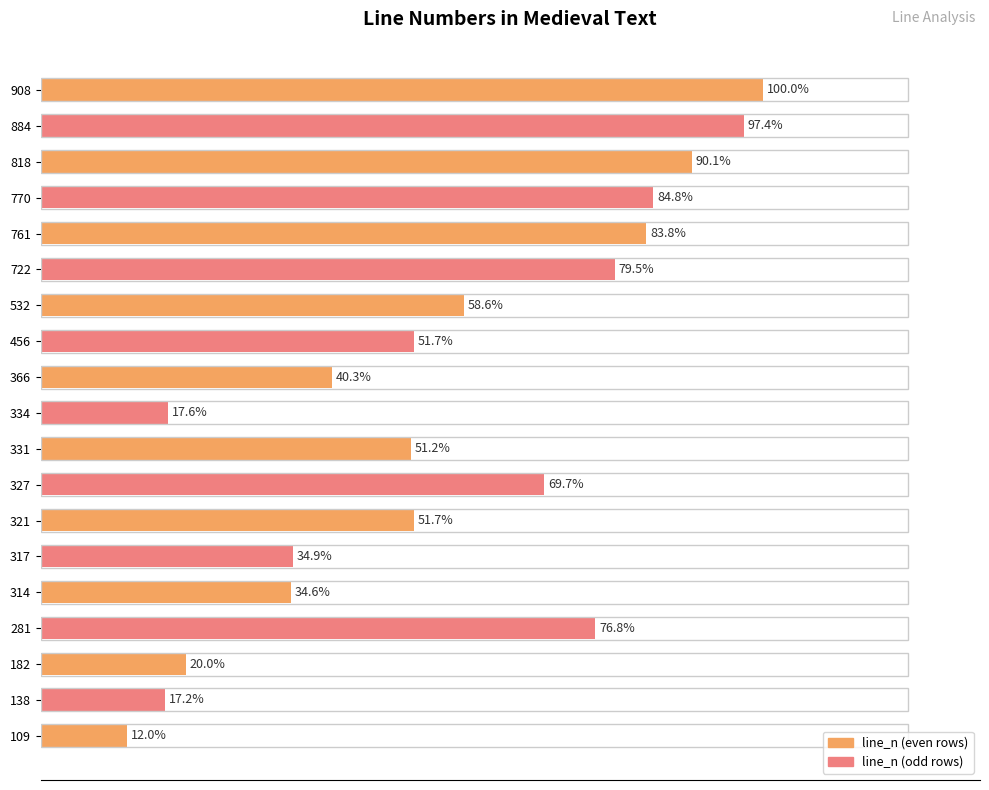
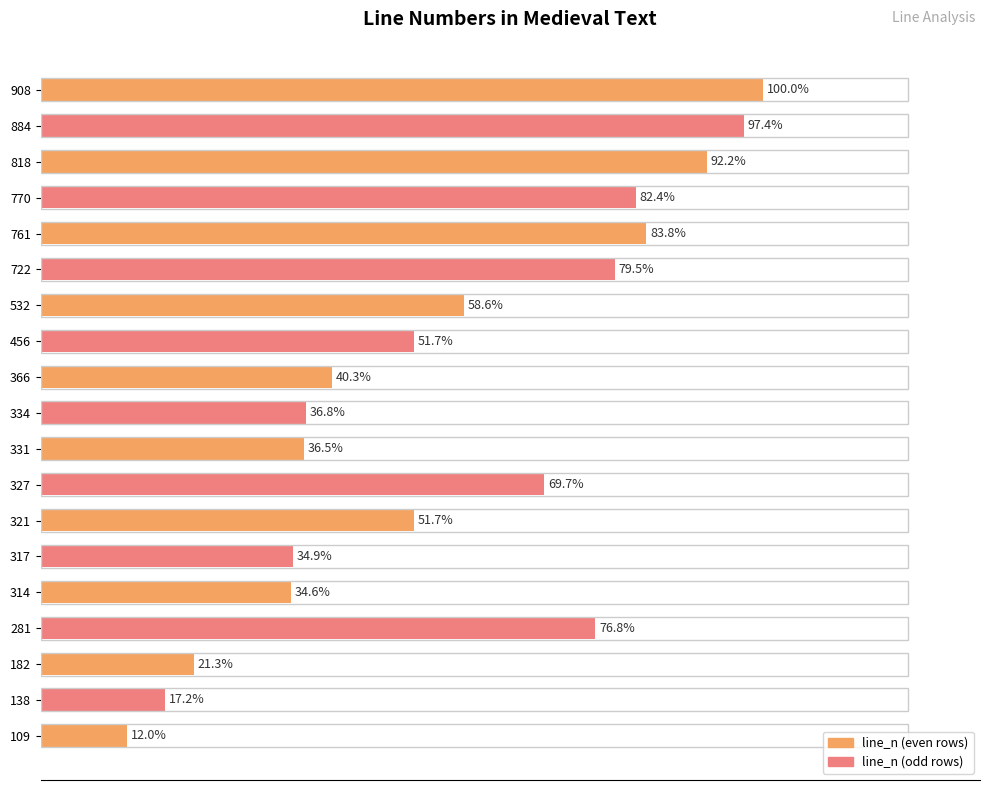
  {
    "908": "100.0%",
    "884": "97.4%",
-   "818": "90.1%",
-   "770": "84.8%",
+   "818": "92.2%",
+   "770": "82.4%",
    "761": "83.8%",
    "722": "79.5%",
    "532": "58.6%",
    "456": "51.7%",
    "366": "40.3%",
-   "334": "17.6%",
-   "331": "51.2%",
+   "334": "36.8%",
+   "331": "36.5%",
    "327": "69.7%",
    "321": "51.7%",
    "317": "34.9%",
    "314": "34.6%",
    "281": "76.8%",
-   "182": "20.0%",
+   "182": "21.3%",
    "138": "17.2%",
    "109": "12.0%"
  }
